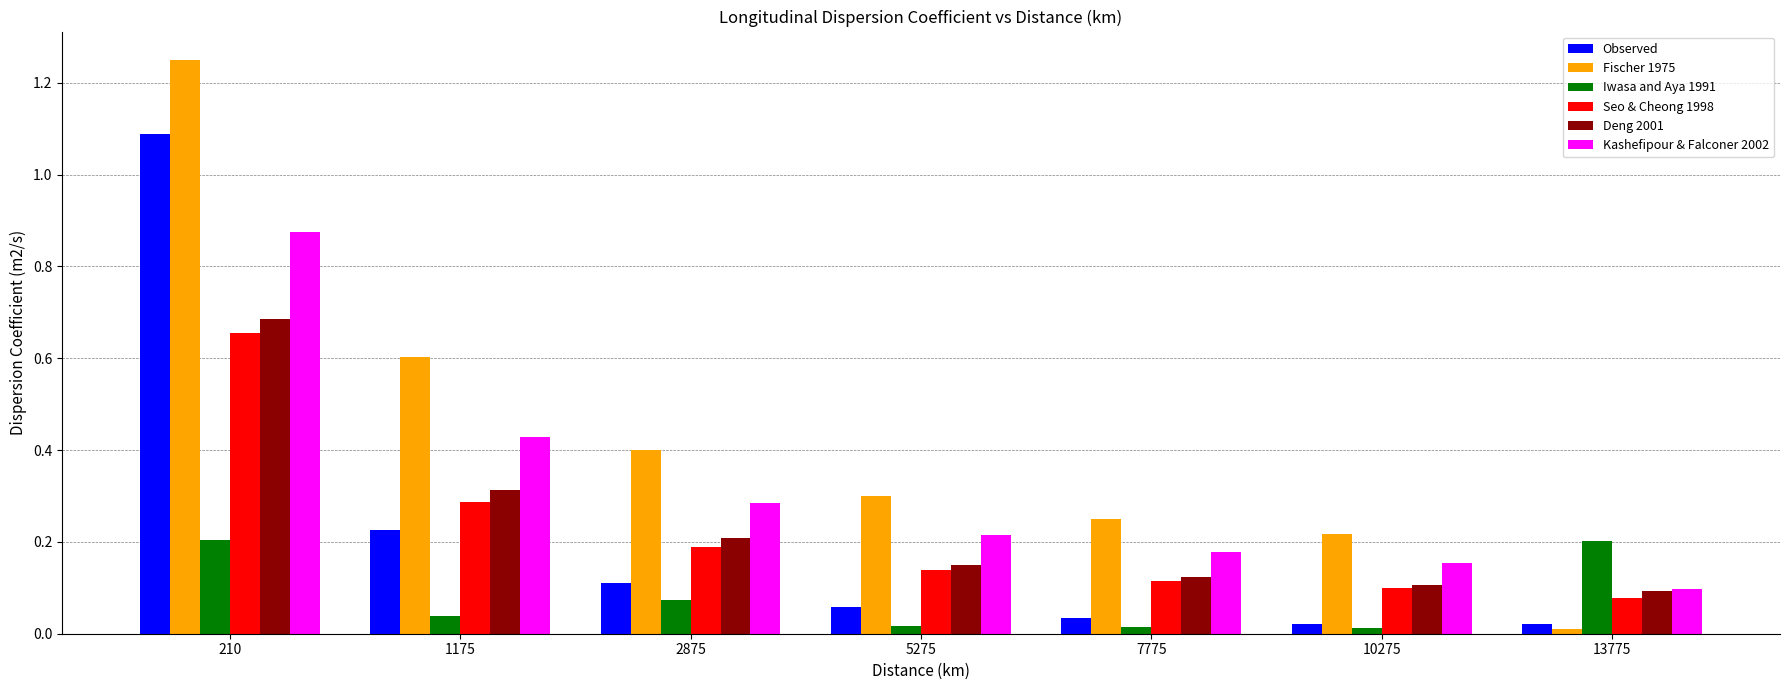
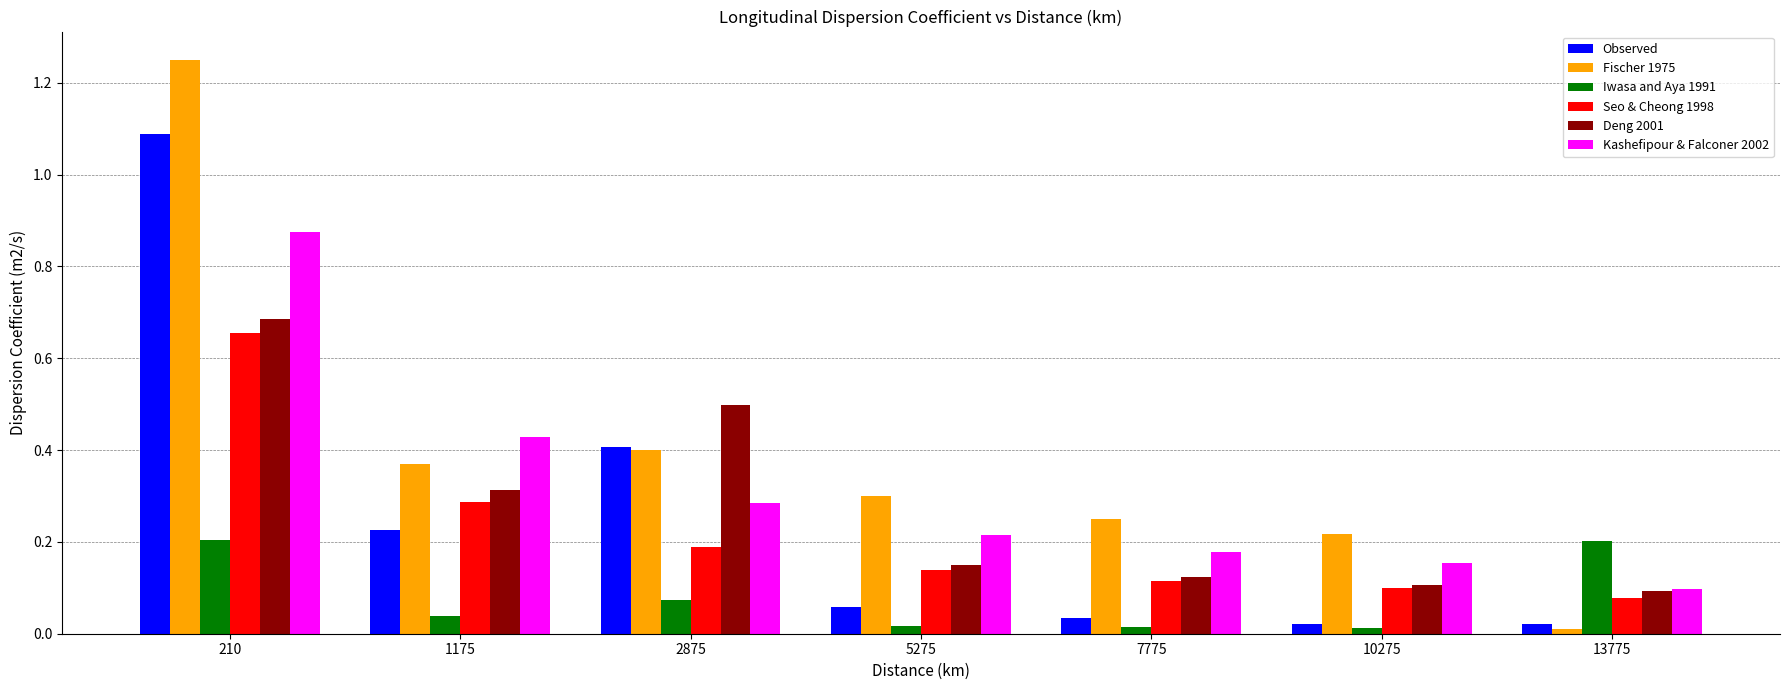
  {
    "Observed": {
      "210": 1.09,
      "1175": 0.23,
-     "2875": 0.11,
+     "2875": 0.41,
      "5275": 0.06,
      "7775": 0.03,
      "10275": 0.02,
      "13775": 0.02
    },
    "Fischer 1975": {
      "210": 1.25,
-     "1175": 0.60,
+     "1175": 0.37,
      "2875": 0.40,
      "5275": 0.30,
      "7775": 0.25,
      "10275": 0.22,
      "13775": 0.01
    },
    "Iwasa and Aya 1991": {
      "210": 0.20,
      "1175": 0.04,
      "2875": 0.07,
      "5275": 0.02,
      "7775": 0.01,
      "10275": 0.01,
      "13775": 0.20
    },
    "Seo & Cheong 1998": {
      "210": 0.65,
      "1175": 0.29,
      "2875": 0.19,
      "5275": 0.14,
      "7775": 0.11,
      "10275": 0.10,
      "13775": 0.08
    },
    "Deng 2001": {
      "210": 0.69,
      "1175": 0.31,
-     "2875": 0.21,
+     "2875": 0.50,
      "5275": 0.15,
      "7775": 0.12,
      "10275": 0.11,
      "13775": 0.09
    },
    "Kashefipour & Falconer 2002": {
      "210": 0.88,
      "1175": 0.43,
      "2875": 0.29,
      "5275": 0.21,
      "7775": 0.18,
      "10275": 0.16,
      "13775": 0.10
    }
  }
